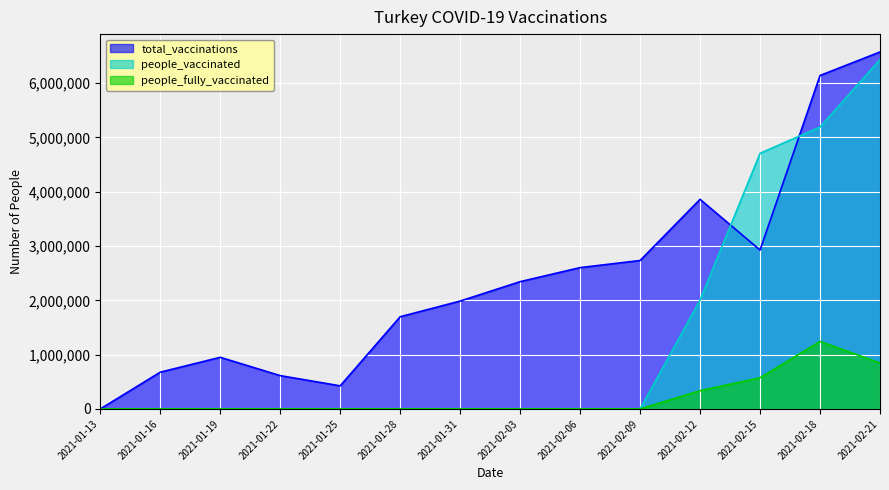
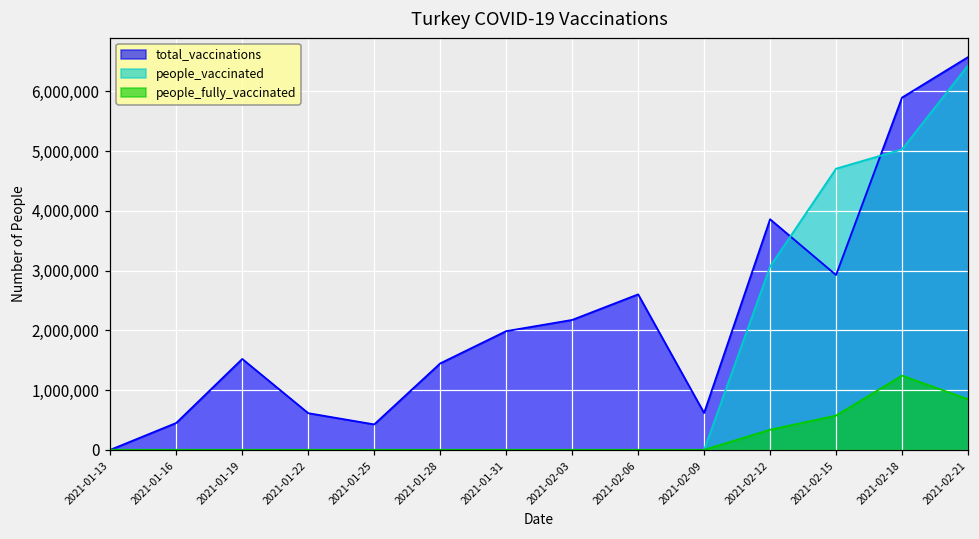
  {
    "total_vaccinations": {
-     "2021-01-16": "700,000",
-     "2021-01-19": "1,000,000",
+     "2021-01-16": "500,000",
+     "2021-01-19": "1,500,000",
      "2021-01-22": "600,000",
      "2021-01-25": "400,000",
-     "2021-01-28": "1,700,000",
+     "2021-01-28": "1,400,000",
      "2021-01-31": "2,000,000",
-     "2021-02-03": "2,300,000",
+     "2021-02-03": "2,200,000",
      "2021-02-06": "2,600,000",
-     "2021-02-09": "2,700,000",
+     "2021-02-09": "600,000",
      "2021-02-12": "3,900,000",
      "2021-02-15": "2,900,000",
-     "2021-02-18": "6,100,000",
+     "2021-02-18": "5,900,000",
      "2021-02-21": "6,600,000"
    },
    "people_vaccinated": {
-     "2021-02-12": "2,000,000",
+     "2021-02-12": "3,100,000",
      "2021-02-15": "4,700,000",
-     "2021-02-18": "5,200,000",
+     "2021-02-18": "5,000,000",
      "2021-02-21": "6,400,000"
    },
    "people_fully_vaccinated": {
      "2021-02-12": "300,000",
      "2021-02-15": "600,000",
      "2021-02-18": "1,200,000",
      "2021-02-21": "800,000"
    }
  }
